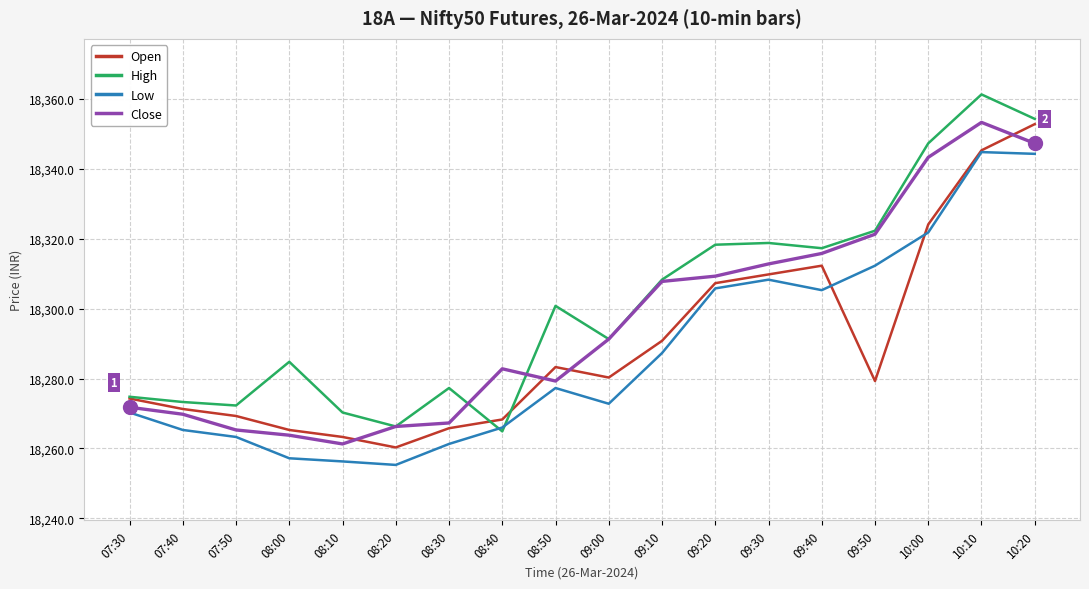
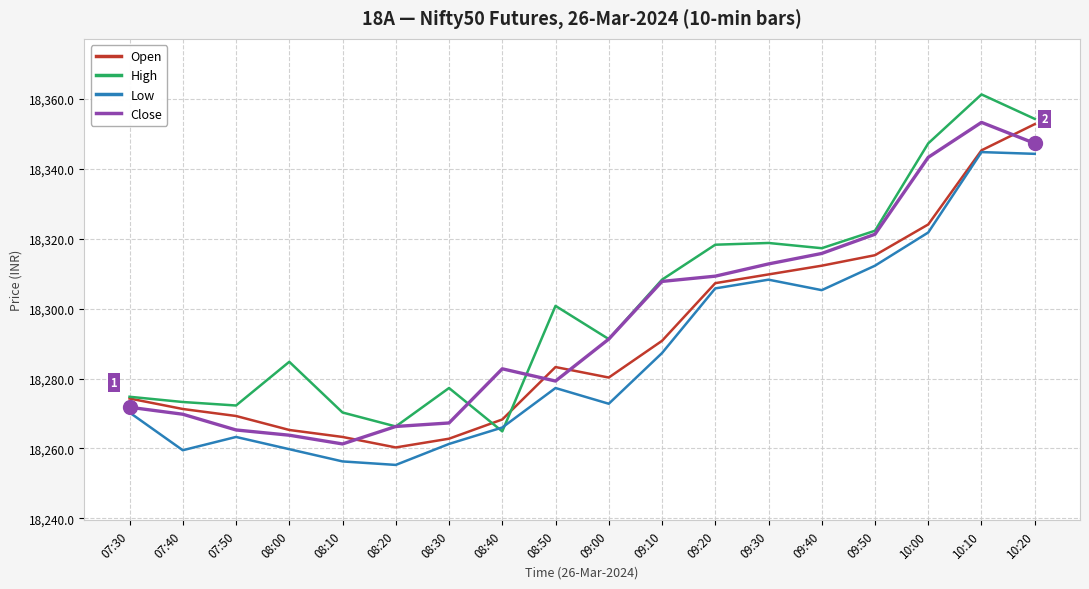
  {
    "Open": {
      "07:40": "18,271",
      "07:50": "18,269",
      "08:00": "18,265",
      "08:10": "18,263",
      "08:20": "18,260",
-     "08:30": "18,266",
+     "08:30": "18,263",
      "08:40": "18,268",
      "08:50": "18,283",
      "09:00": "18,280",
      "09:10": "18,291",
      "09:20": "18,307",
      "09:30": "18,310",
      "09:40": "18,312",
-     "09:50": "18,279",
+     "09:50": "18,315",
      "10:00": "18,324"
    },
    "High": {
      "07:40": "18,273",
      "07:50": "18,272",
      "08:00": "18,285",
      "08:10": "18,270",
      "08:30": "18,277",
      "08:40": "18,265",
      "08:50": "18,301",
      "09:20": "18,318",
      "09:30": "18,319",
      "09:40": "18,317",
      "09:50": "18,322",
      "10:00": "18,347",
      "10:10": "18,361"
    },
    "Low": {
      "07:30": "18,270",
-     "07:40": "18,265",
+     "07:40": "18,260",
      "07:50": "18,263",
-     "08:00": "18,257",
+     "08:00": "18,260",
      "08:10": "18,256",
      "08:20": "18,255",
      "08:30": "18,261",
      "08:40": "18,266",
      "08:50": "18,277",
      "09:00": "18,273",
      "09:10": "18,287",
      "09:20": "18,306",
      "09:30": "18,308",
      "09:40": "18,305",
      "09:50": "18,312",
      "10:00": "18,322",
      "10:20": "18,344"
    }
  }
